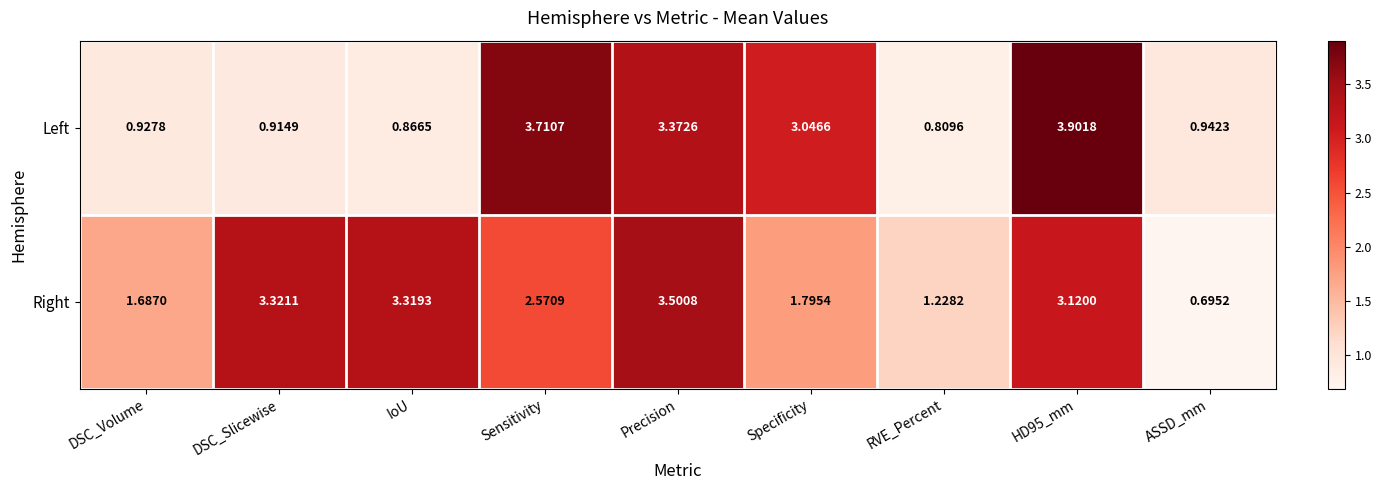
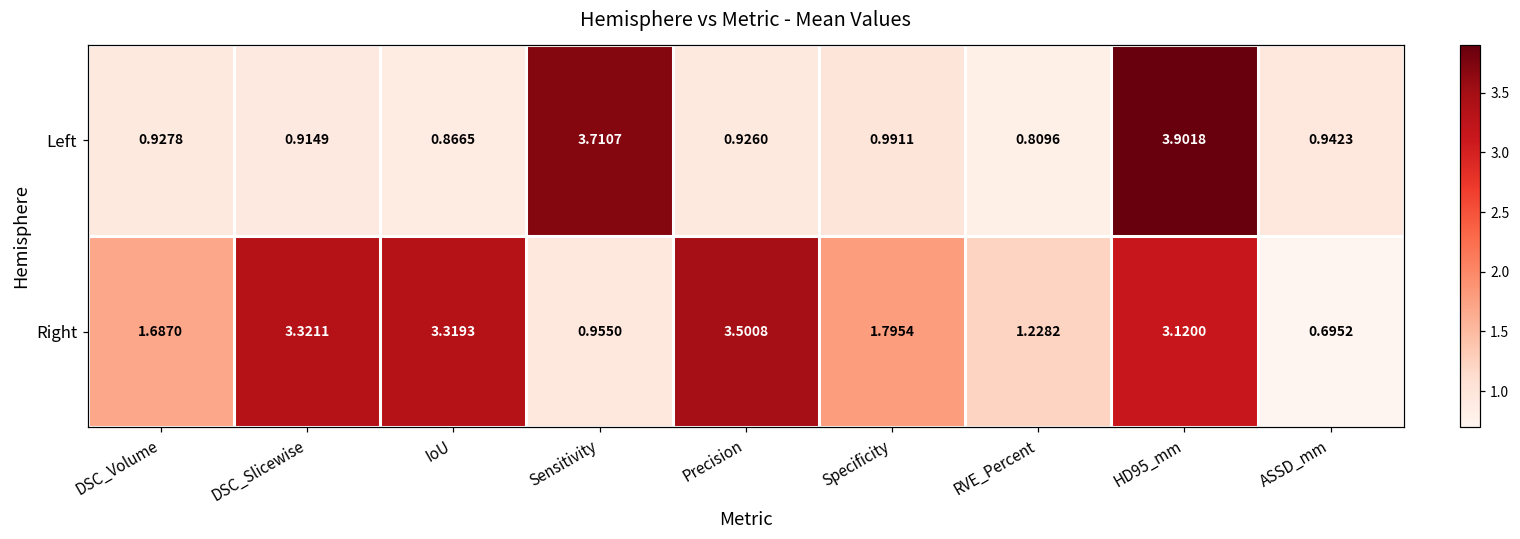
  {
    "Left": {
      "DSC_Volume": 0.9278,
      "DSC_Slicewise": 0.9149,
      "IoU": 0.8665,
      "Sensitivity": 3.7107,
-     "Precision": 3.3726,
-     "Specificity": 3.0466,
+     "Precision": 0.9260,
+     "Specificity": 0.9911,
      "RVE_Percent": 0.8096,
      "HD95_mm": 3.9018,
      "ASSD_mm": 0.9423
    },
    "Right": {
      "DSC_Volume": 1.6870,
      "DSC_Slicewise": 3.3211,
      "IoU": 3.3193,
-     "Sensitivity": 2.5709,
+     "Sensitivity": 0.9550,
      "Precision": 3.5008,
      "Specificity": 1.7954,
      "RVE_Percent": 1.2282,
      "HD95_mm": 3.1200,
      "ASSD_mm": 0.6952
    }
  }
